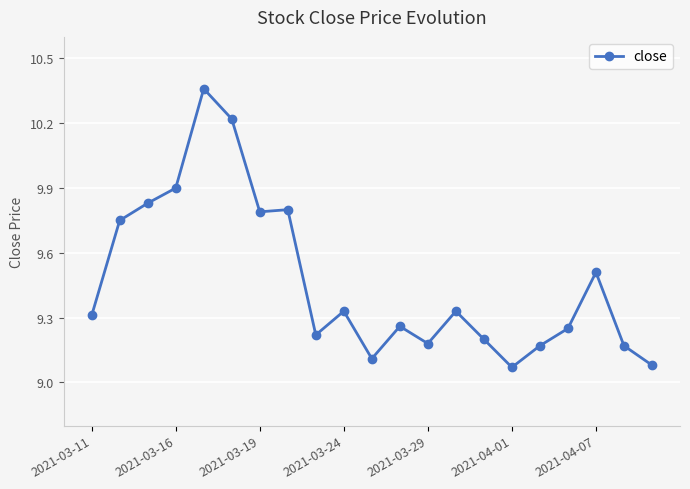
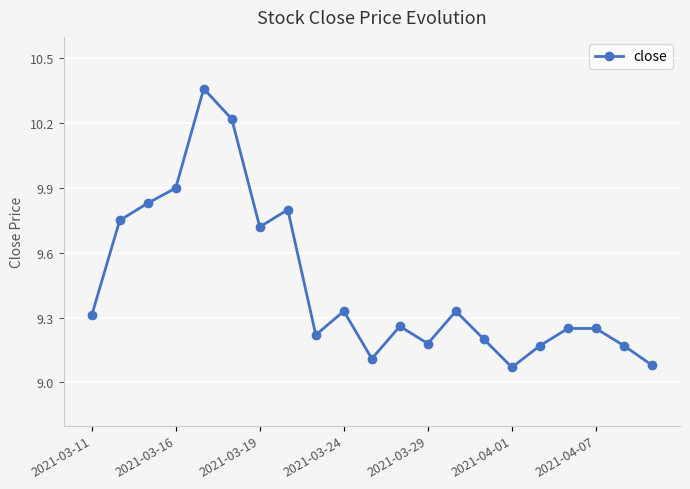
  {
    "2021-03-11": 9.31,
    "2021-03-16": 9.90,
-   "2021-03-19": 9.79,
+   "2021-03-19": 9.72,
    "2021-03-24": 9.33,
    "2021-03-29": 9.18,
    "2021-04-01": 9.07,
-   "2021-04-07": 9.51
+   "2021-04-07": 9.25
  }
